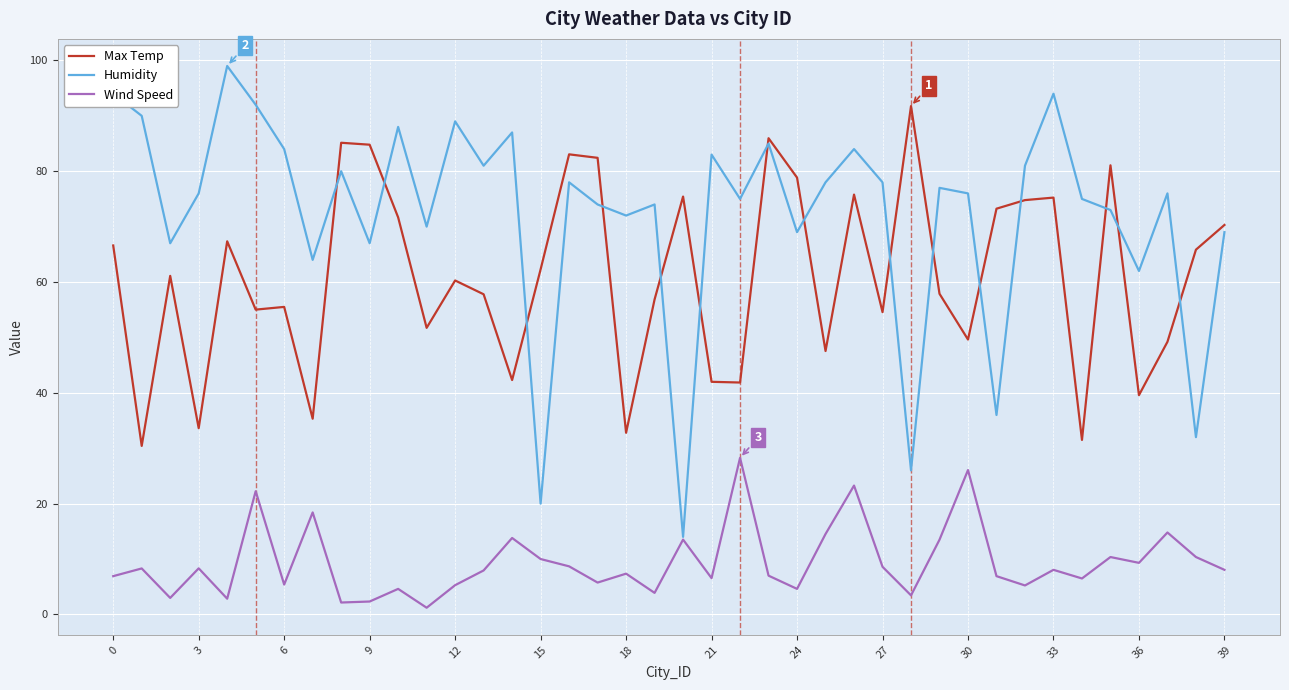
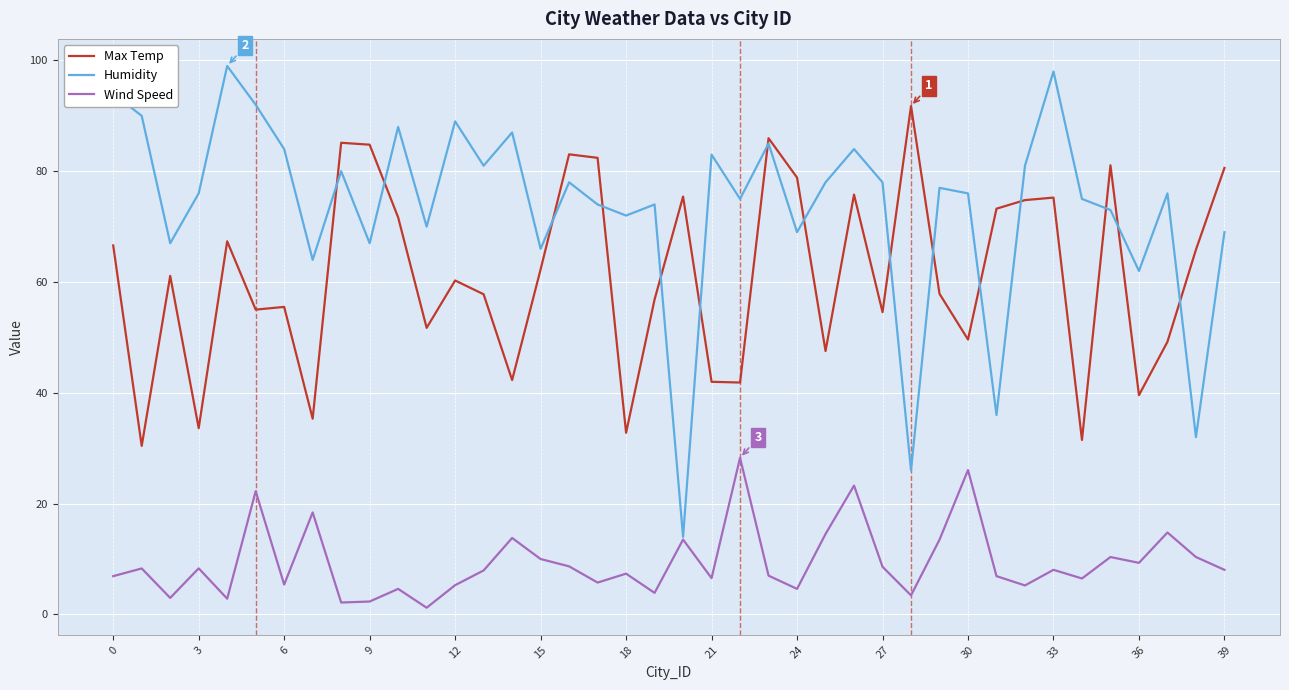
  {
    "Max Temp": {
      "0": 67,
      "3": 34,
      "6": 56,
      "9": 85,
      "12": 60,
      "15": 62,
      "18": 33,
      "21": 42,
      "24": 79,
      "27": 55,
      "30": 50,
      "33": 75,
      "36": 40,
-     "39": 70
+     "39": 81
    },
    "Humidity": {
      "3": 76,
      "6": 84,
      "9": 67,
      "12": 89,
-     "15": 20,
+     "15": 66,
      "18": 72,
      "21": 83,
      "24": 69,
      "27": 78,
      "30": 76,
-     "33": 94,
+     "33": 98,
      "36": 62,
      "39": 69
    },
    "Wind Speed": {
      "0": 7,
      "3": 8,
      "6": 5,
      "9": 2,
      "12": 5,
      "15": 10,
      "18": 7,
      "21": 7,
      "24": 5,
      "27": 9,
      "30": 26,
      "33": 8,
      "36": 9,
      "39": 8
    }
  }
